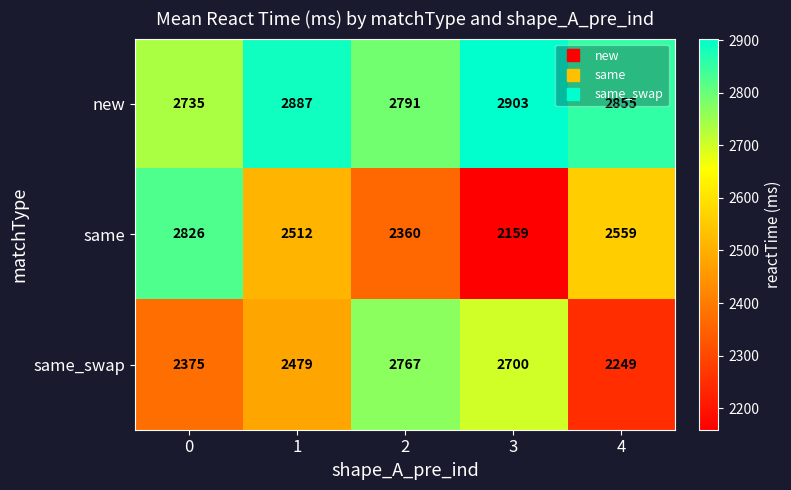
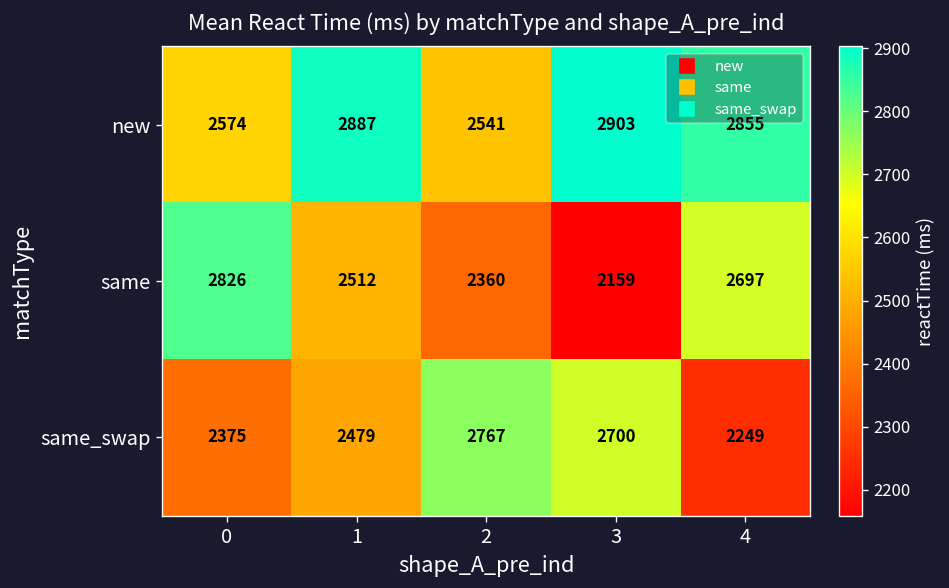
  {
    "new": {
-     "0": 2735,
+     "0": 2574,
      "1": 2887,
-     "2": 2791,
+     "2": 2541,
      "3": 2903
    },
    "same": {
      "0": 2826,
      "1": 2512,
      "2": 2360,
      "3": 2159,
-     "4": 2559
+     "4": 2697
    },
    "same_swap": {
      "0": 2375,
      "1": 2479,
      "2": 2767,
      "3": 2700,
      "4": 2249
    }
  }
